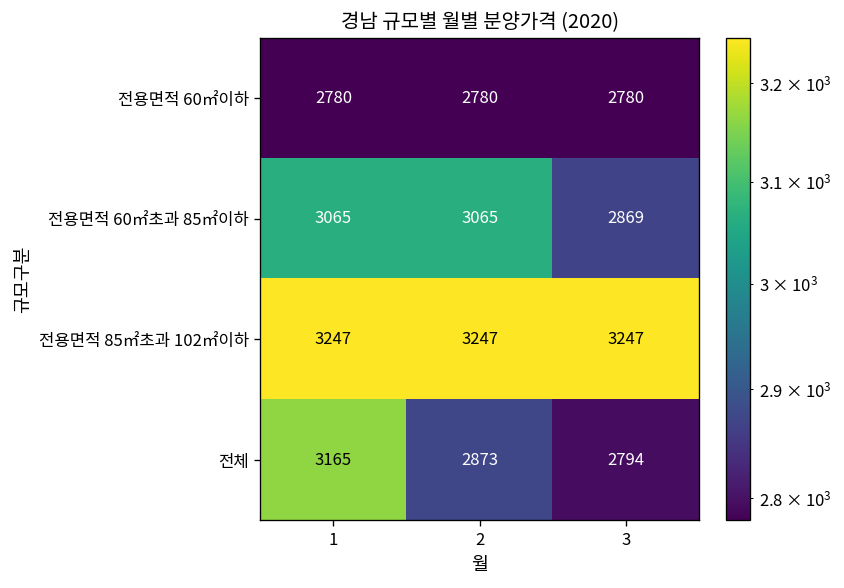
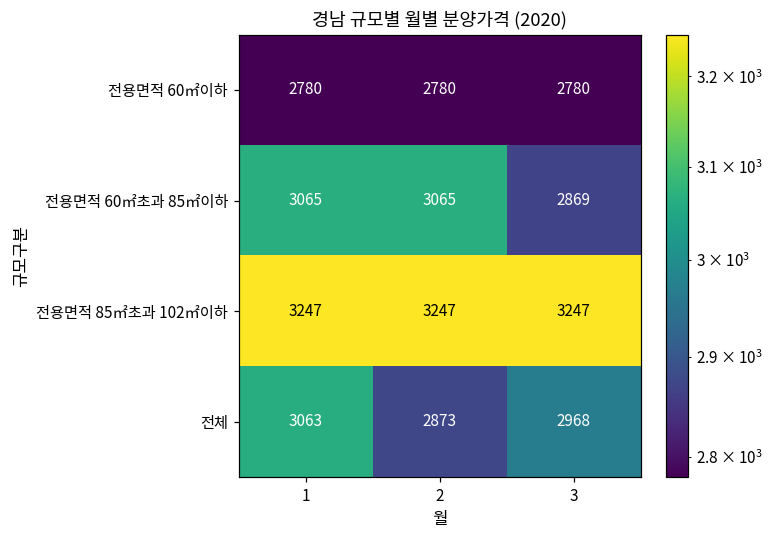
  {
    "전용면적 60㎡이하": {
      "1": 2780,
      "2": 2780,
      "3": 2780
    },
    "전용면적 60㎡초과 85㎡이하": {
      "1": 3065,
      "2": 3065,
      "3": 2869
    },
    "전용면적 85㎡초과 102㎡이하": {
      "1": 3247,
      "2": 3247,
      "3": 3247
    },
    "전체": {
-     "1": 3165,
+     "1": 3063,
      "2": 2873,
-     "3": 2794
+     "3": 2968
    }
  }
